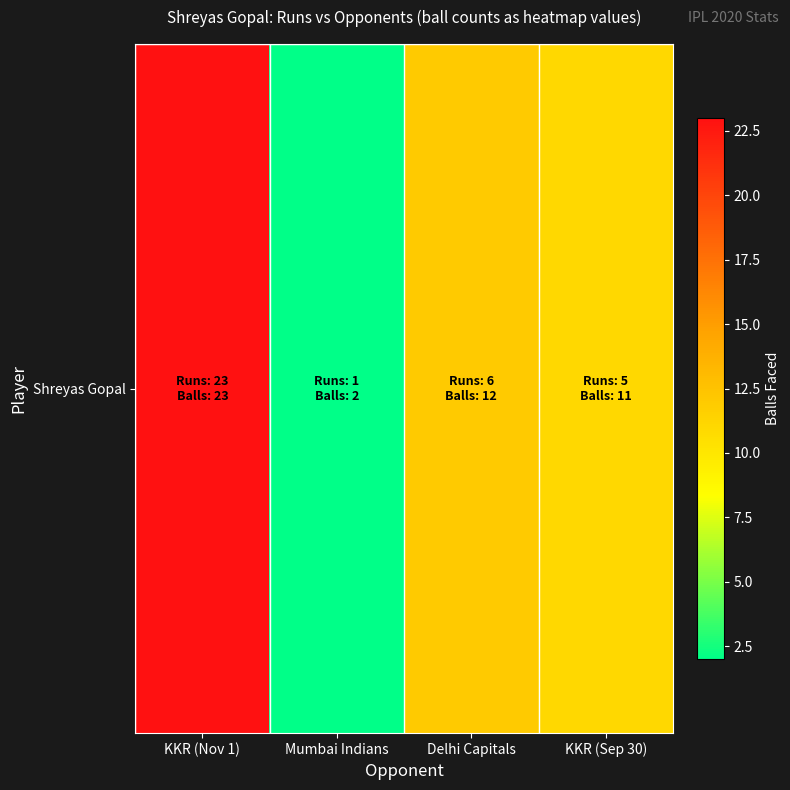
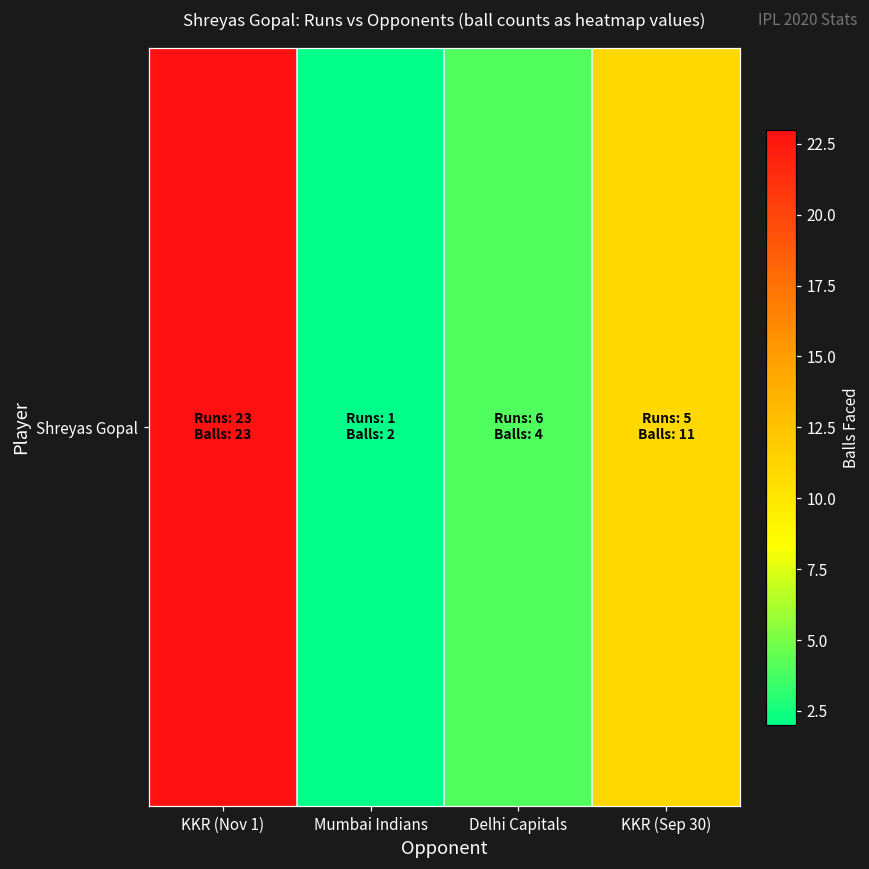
  {
    "Shreyas Gopal": {
-     "Delhi Capitals": 12
+     "Delhi Capitals": 4
    }
  }
